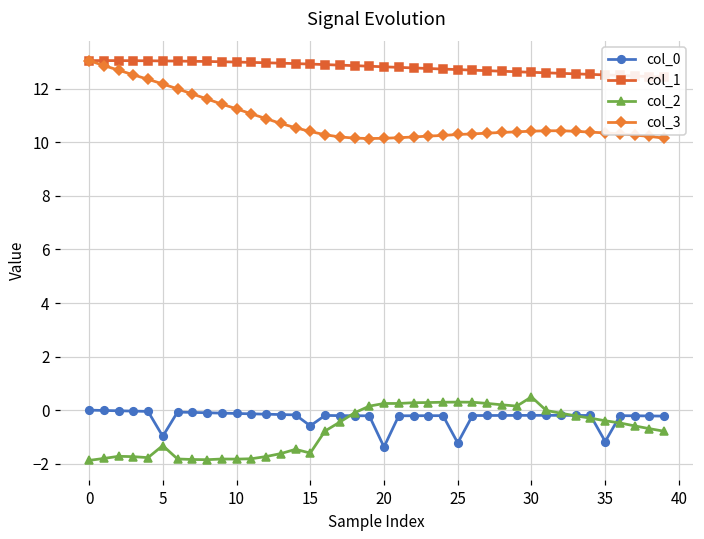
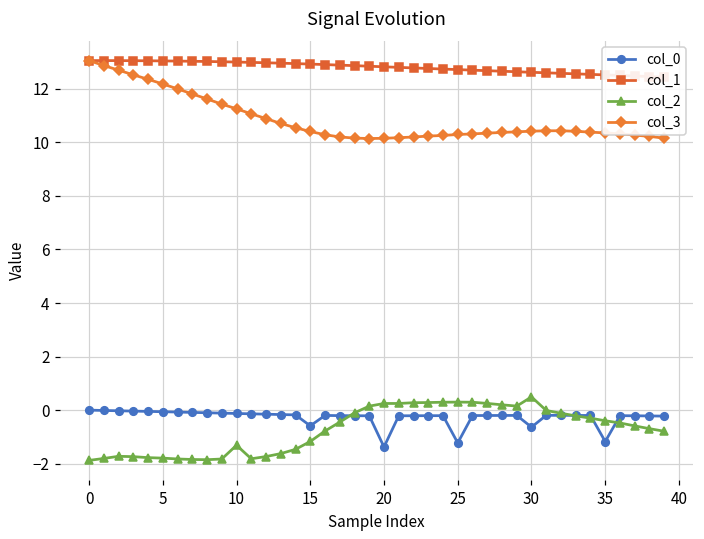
  {
    "col_0": {
      "0": 0.0,
-     "5": -1.0,
+     "5": -0.1,
      "10": -0.1,
      "15": -0.6,
      "20": -1.4,
      "25": -1.2,
-     "30": -0.2,
+     "30": -0.6,
      "35": -1.2
    },
    "col_2": {
      "0": -1.9,
-     "5": -1.3,
-     "10": -1.8,
-     "15": -1.6,
+     "5": -1.8,
+     "10": -1.3,
+     "15": -1.2,
      "20": 0.2,
      "25": 0.3,
      "30": 0.5,
      "35": -0.4
    }
  }
